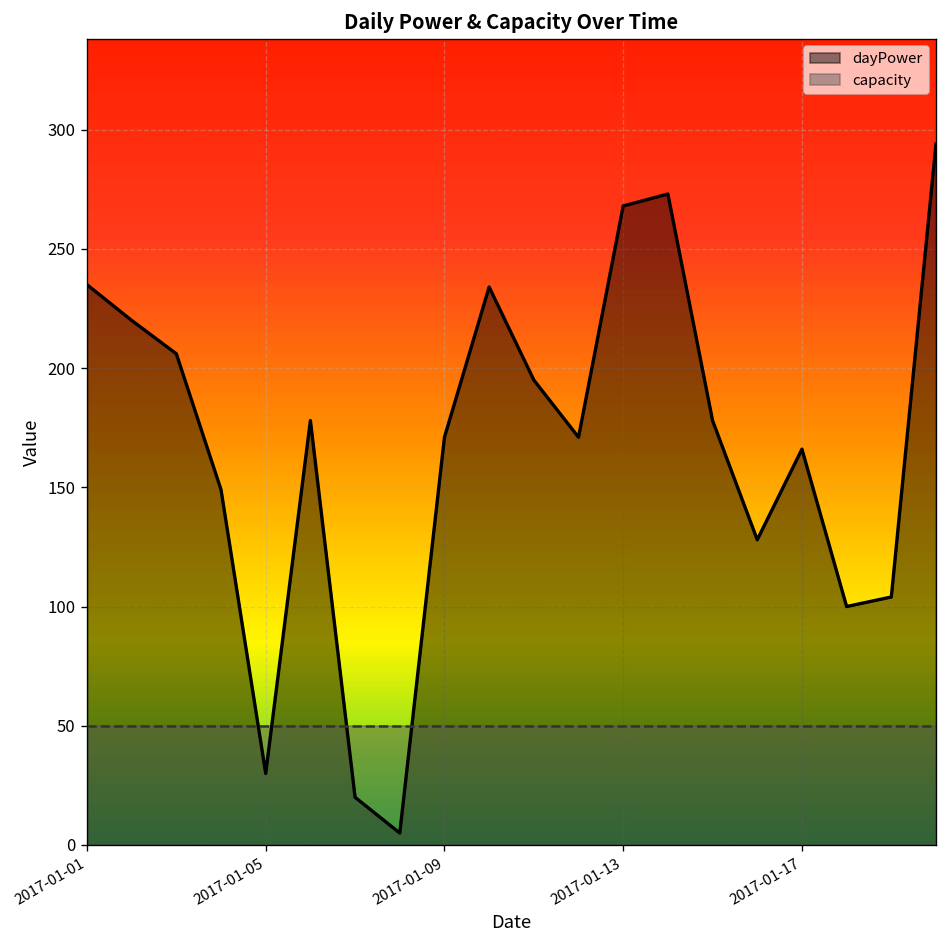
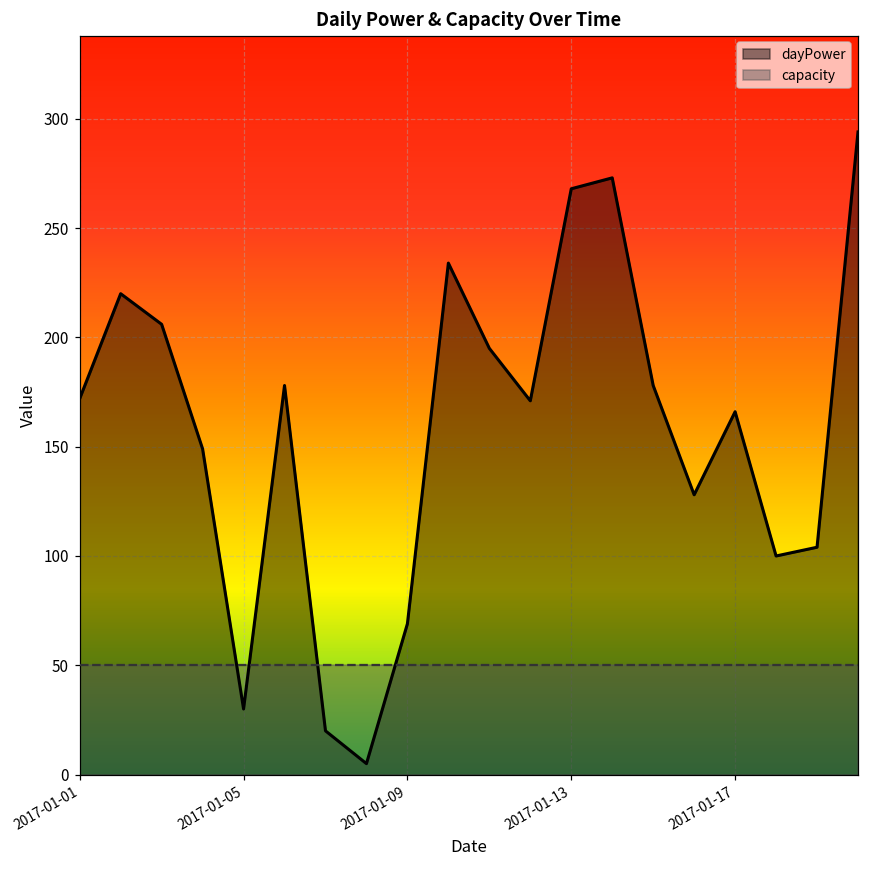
  {
    "dayPower": {
-     "2017-01-01": 235,
+     "2017-01-01": 172,
      "2017-01-05": 30,
-     "2017-01-09": 171,
+     "2017-01-09": 69,
      "2017-01-13": 268,
      "2017-01-17": 166
    },
    "capacity": {
      "2017-01-01": 50,
      "2017-01-05": 50,
      "2017-01-09": 50,
      "2017-01-13": 50,
      "2017-01-17": 50
    }
  }
